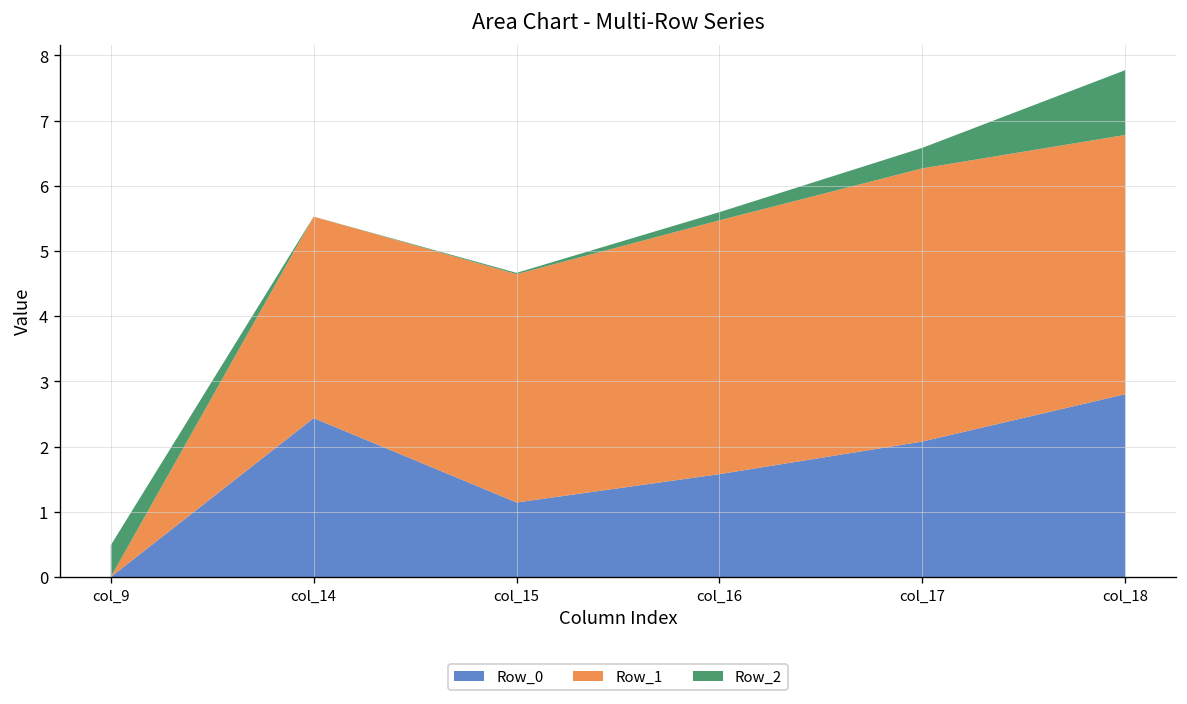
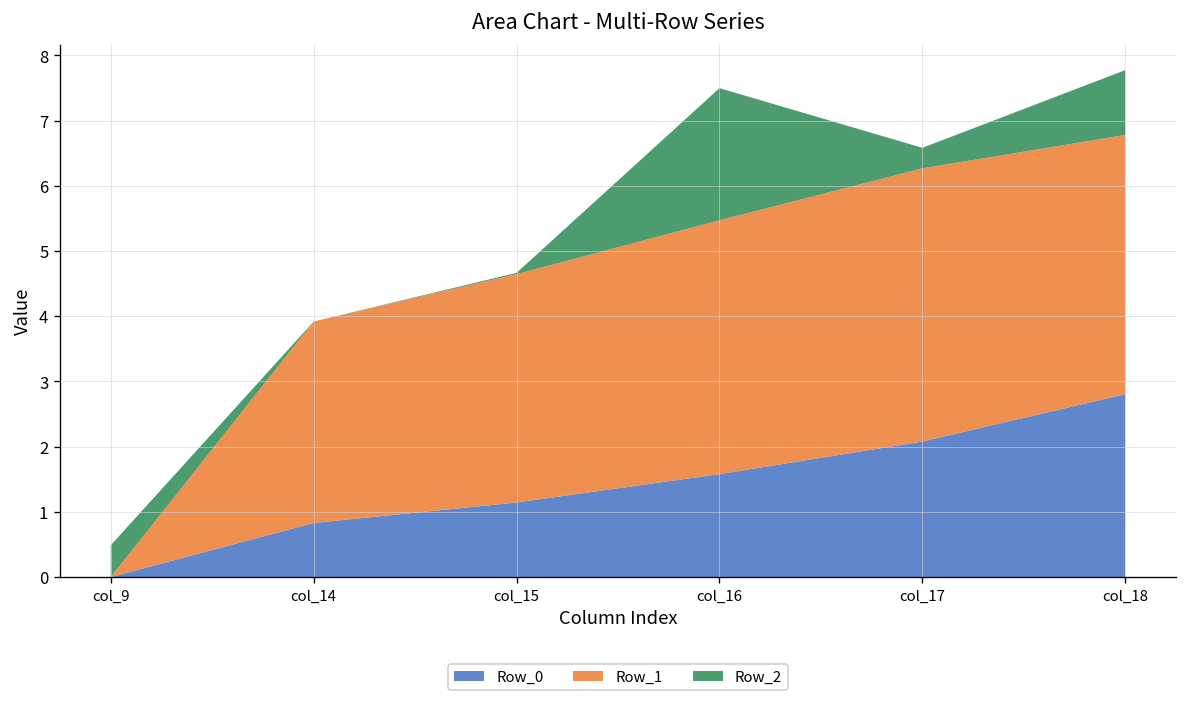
  {
    "Row_0": {
-     "col_14": 2.4,
+     "col_14": 0.8,
      "col_15": 1.1,
      "col_16": 1.6,
      "col_17": 2.1,
      "col_18": 2.8
    },
    "Row_1": {
      "col_16": 3.9,
      "col_17": 4.2,
      "col_18": 4.0
    },
    "Row_2": {
      "col_9": 0.5,
-     "col_16": 0.1,
+     "col_16": 2.0,
      "col_17": 0.3,
      "col_18": 1.0
    }
  }
